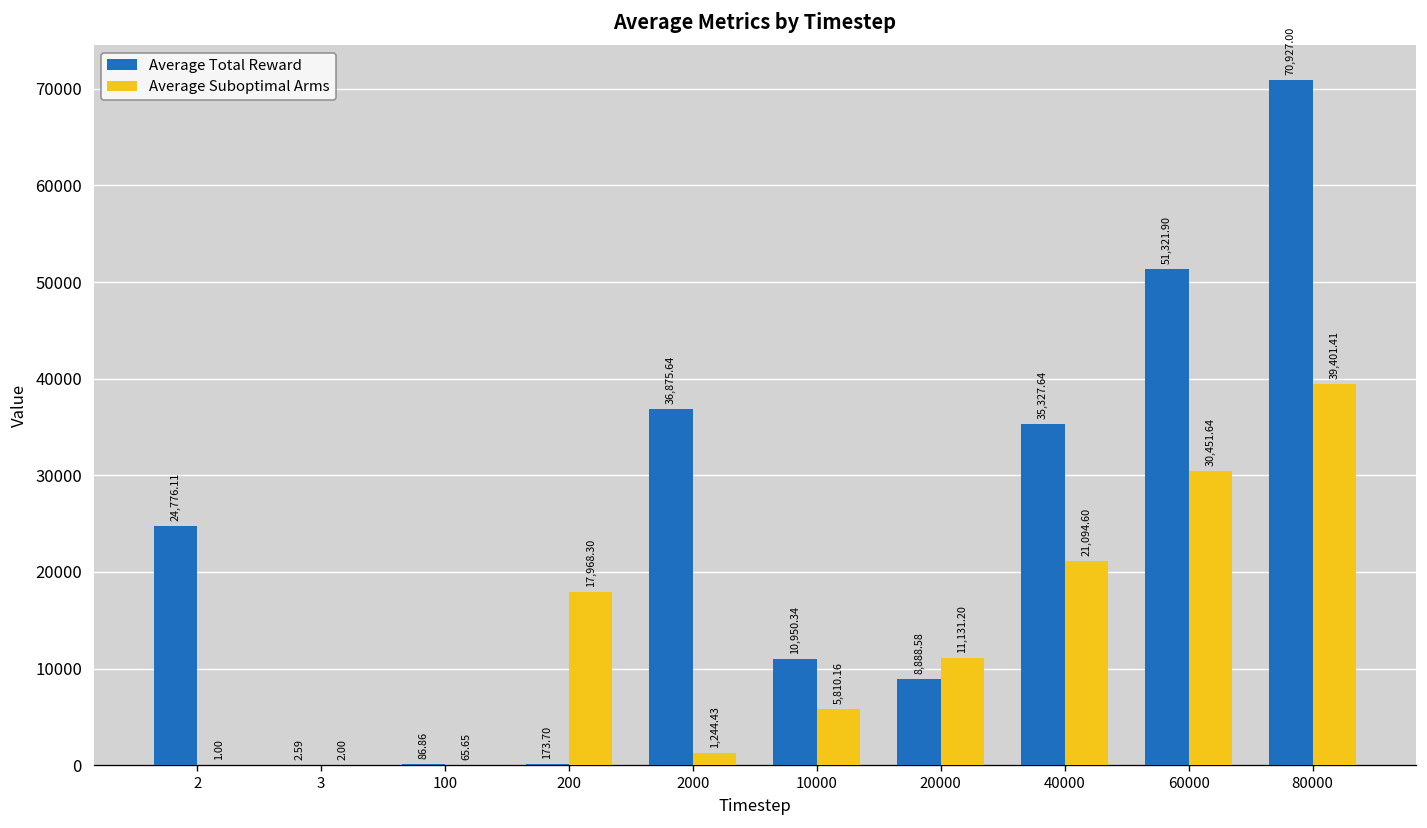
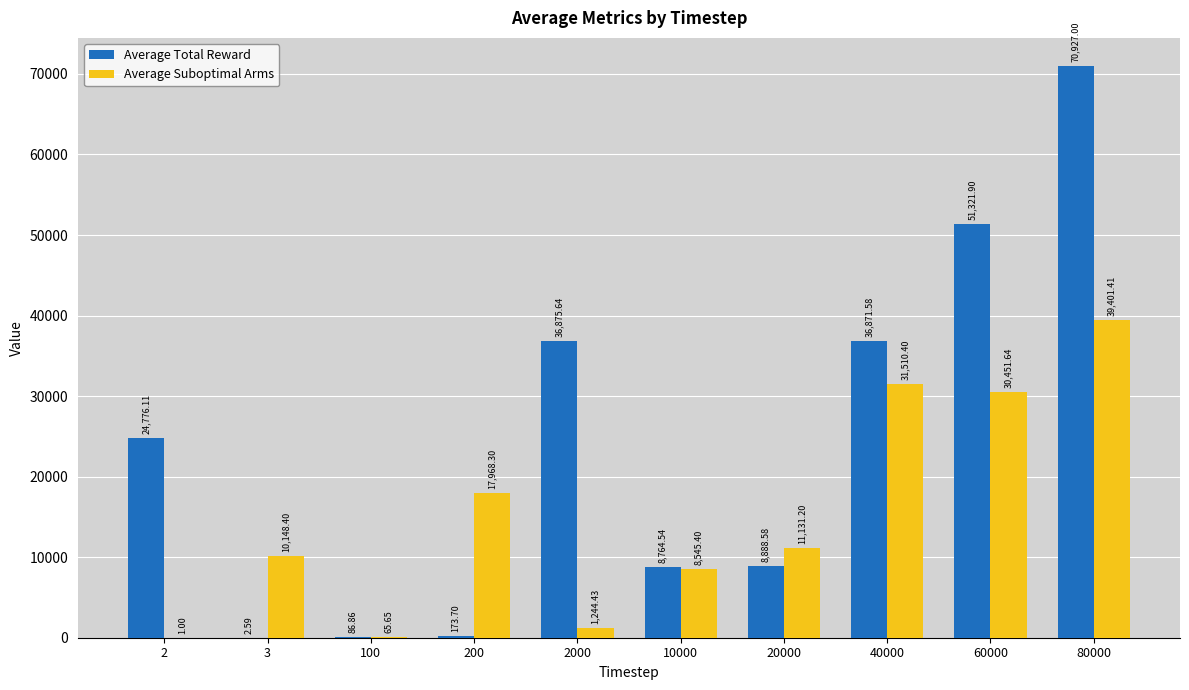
  {
    "Average Total Reward": {
      "2": "24,776.11",
      "3": "2.59",
      "100": "86.86",
      "200": "173.70",
      "2000": "36,875.64",
-     "10000": "10,950.34",
+     "10000": "8,764.54",
      "20000": "8,888.58",
-     "40000": "35,327.64",
+     "40000": "36,871.58",
      "60000": "51,321.90",
      "80000": "70,927.00"
    },
    "Average Suboptimal Arms": {
      "2": "1.00",
-     "3": "2.00",
+     "3": "10,148.40",
      "100": "65.65",
      "200": "17,968.30",
      "2000": "1,244.43",
-     "10000": "5,810.16",
+     "10000": "8,545.40",
      "20000": "11,131.20",
-     "40000": "21,094.60",
+     "40000": "31,510.40",
      "60000": "30,451.64",
      "80000": "39,401.41"
    }
  }
